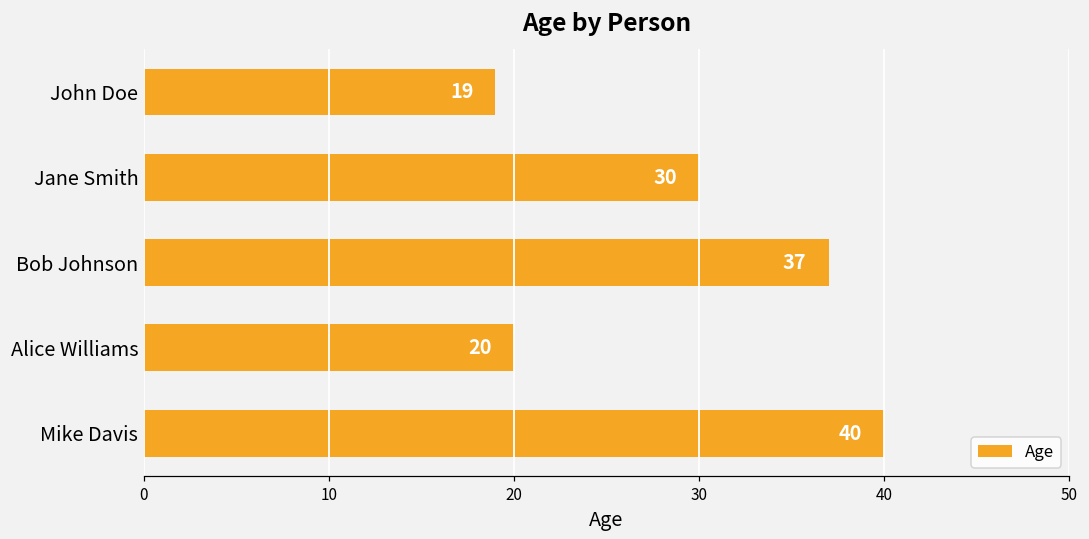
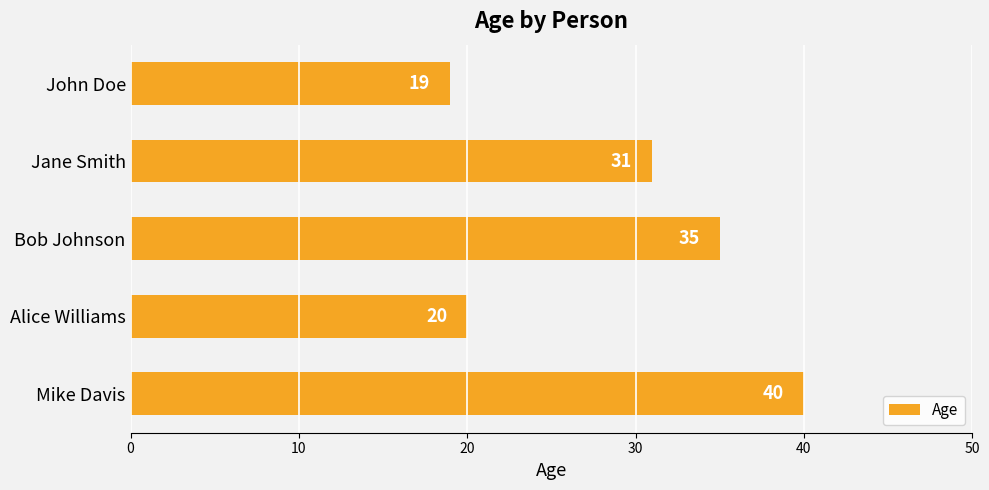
  {
    "John Doe": 19,
-   "Jane Smith": 30,
-   "Bob Johnson": 37,
+   "Jane Smith": 31,
+   "Bob Johnson": 35,
    "Alice Williams": 20,
    "Mike Davis": 40
  }
